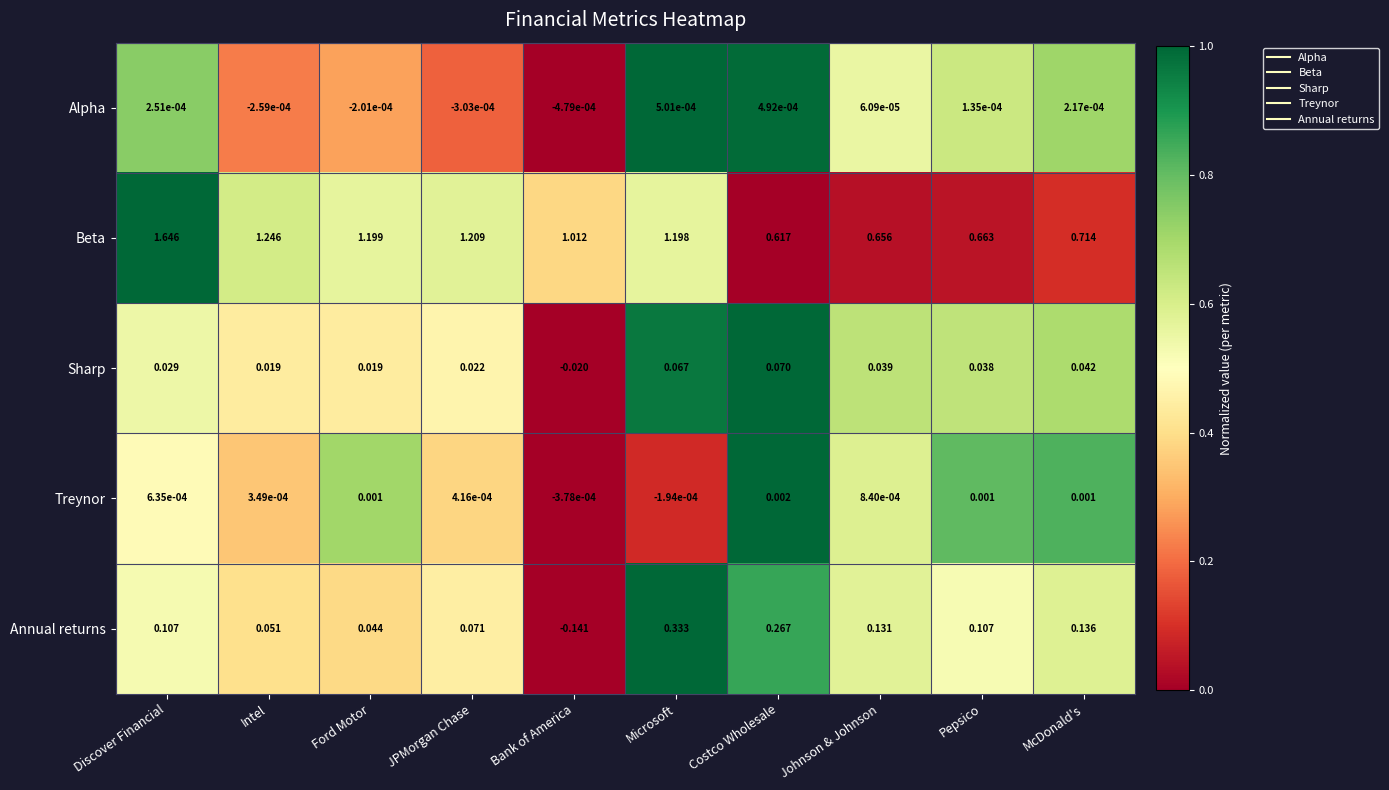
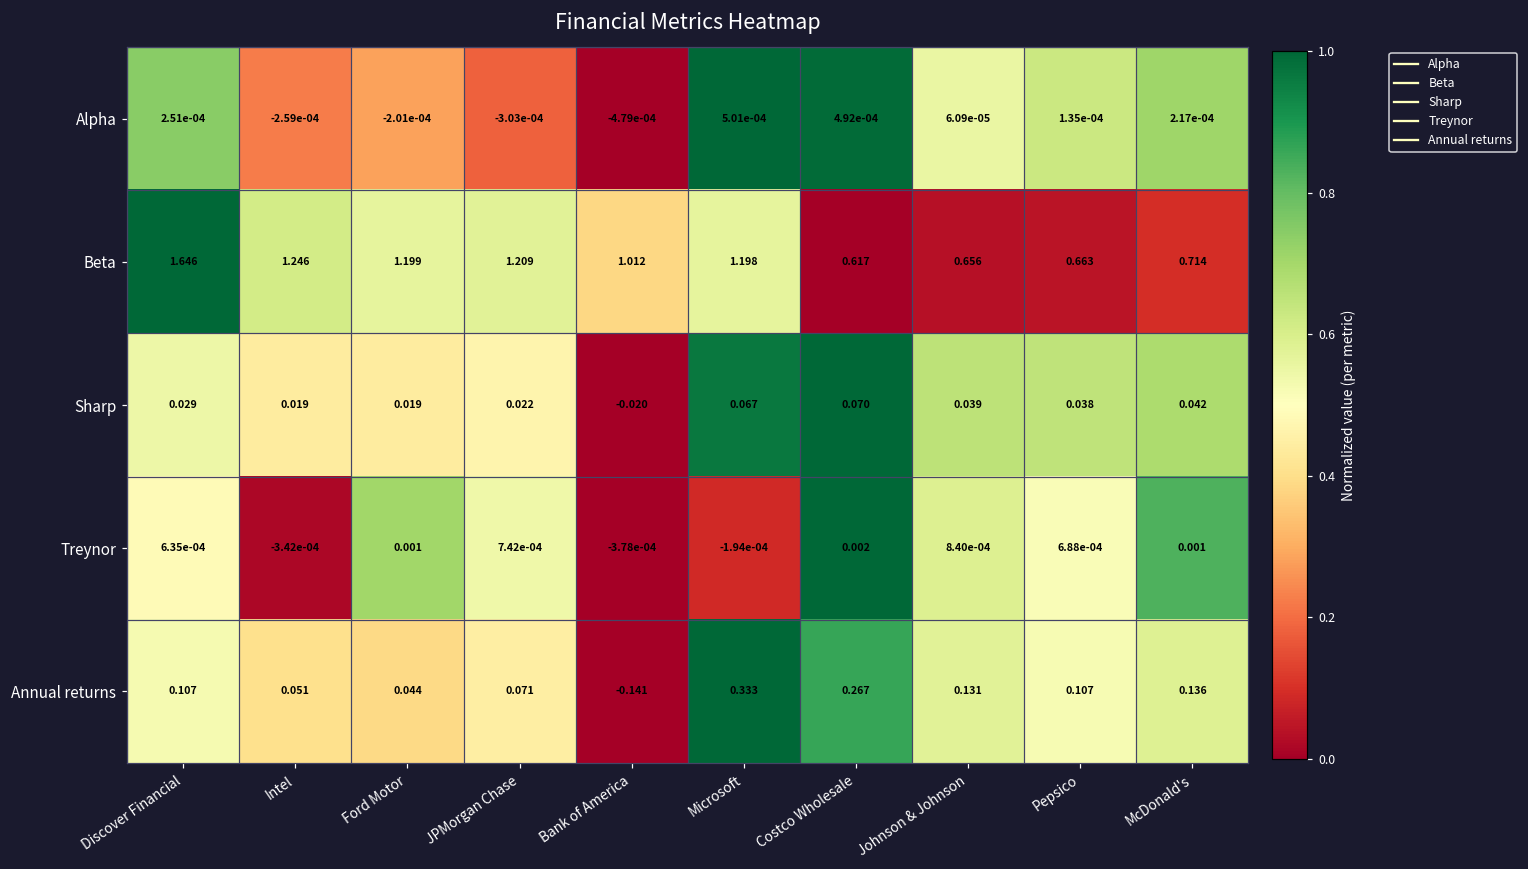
  {
    "Alpha": {
      "Discover Financial": "2.51e-04",
      "Intel": "-2.59e-04",
      "Ford Motor": "-2.01e-04",
      "JPMorgan Chase": "-3.03e-04",
      "Bank of America": "-4.79e-04",
      "Microsoft": "5.01e-04",
      "Costco Wholesale": "4.92e-04",
      "Johnson & Johnson": "6.09e-05",
      "Pepsico": "1.35e-04",
      "McDonald's": "2.17e-04"
    },
    "Beta": {
      "Discover Financial": "1.646",
      "Intel": "1.246",
      "Ford Motor": "1.199",
      "JPMorgan Chase": "1.209",
      "Bank of America": "1.012",
      "Microsoft": "1.198",
      "Costco Wholesale": "0.617",
      "Johnson & Johnson": "0.656",
      "Pepsico": "0.663",
      "McDonald's": "0.714"
    },
    "Sharp": {
      "Discover Financial": "0.029",
      "Intel": "0.019",
      "Ford Motor": "0.019",
      "JPMorgan Chase": "0.022",
      "Bank of America": "-0.020",
      "Microsoft": "0.067",
      "Costco Wholesale": "0.070",
      "Johnson & Johnson": "0.039",
      "Pepsico": "0.038",
      "McDonald's": "0.042"
    },
    "Treynor": {
      "Discover Financial": "6.35e-04",
-     "Intel": "3.49e-04",
+     "Intel": "-3.42e-04",
      "Ford Motor": "0.001",
-     "JPMorgan Chase": "4.16e-04",
+     "JPMorgan Chase": "7.42e-04",
      "Bank of America": "-3.78e-04",
      "Microsoft": "-1.94e-04",
      "Costco Wholesale": "0.002",
      "Johnson & Johnson": "8.40e-04",
-     "Pepsico": "0.001",
+     "Pepsico": "6.88e-04",
      "McDonald's": "0.001"
    },
    "Annual returns": {
      "Discover Financial": "0.107",
      "Intel": "0.051",
      "Ford Motor": "0.044",
      "JPMorgan Chase": "0.071",
      "Bank of America": "-0.141",
      "Microsoft": "0.333",
      "Costco Wholesale": "0.267",
      "Johnson & Johnson": "0.131",
      "Pepsico": "0.107",
      "McDonald's": "0.136"
    }
  }
